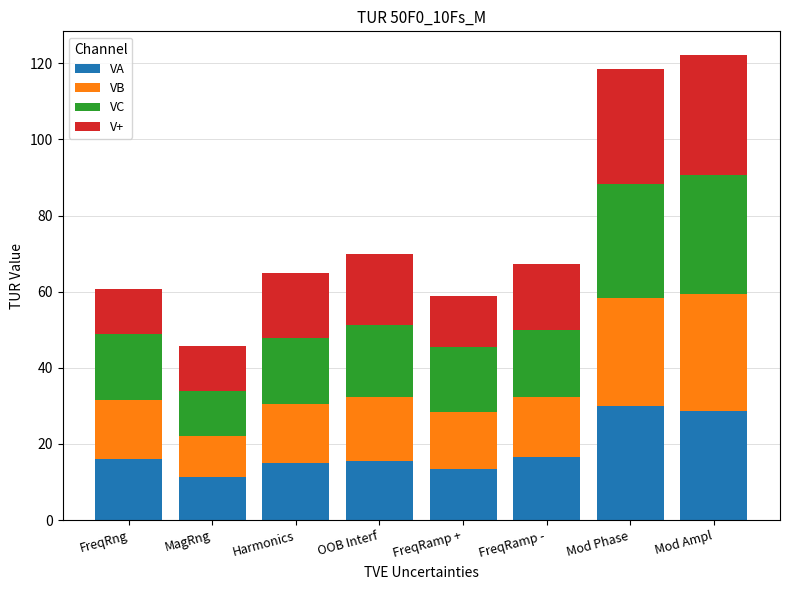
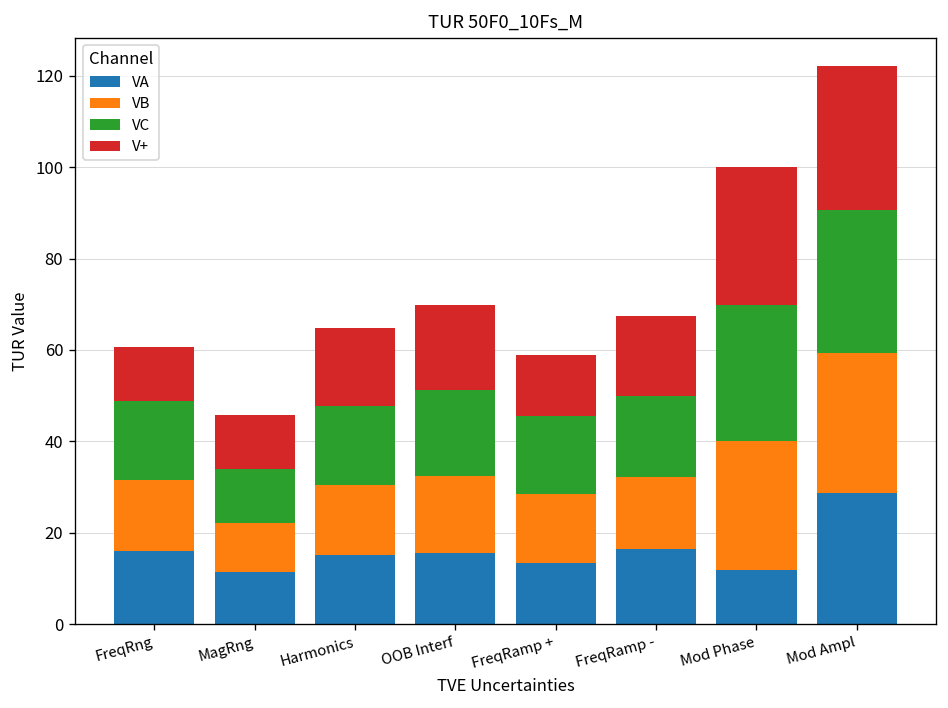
  {
    "VA": {
      "FreqRng": 16,
      "MagRng": 11,
      "Harmonics": 15,
      "OOB Interf": 16,
      "FreqRamp +": 13,
      "FreqRamp -": 16,
-     "Mod Phase": 30,
+     "Mod Phase": 12,
      "Mod Ampl": 29
    },
    "VB": {
      "FreqRng": 15,
      "MagRng": 11,
      "Harmonics": 15,
      "OOB Interf": 17,
      "FreqRamp +": 15,
      "FreqRamp -": 16,
      "Mod Phase": 28,
      "Mod Ampl": 31
    },
    "VC": {
      "FreqRng": 17,
      "MagRng": 12,
      "Harmonics": 17,
      "OOB Interf": 19,
      "FreqRamp +": 17,
      "FreqRamp -": 18,
      "Mod Phase": 30,
      "Mod Ampl": 31
    },
    "V+": {
      "FreqRng": 12,
      "MagRng": 12,
      "Harmonics": 17,
      "OOB Interf": 19,
      "FreqRamp +": 13,
      "FreqRamp -": 17,
      "Mod Phase": 30,
      "Mod Ampl": 32
    }
  }
